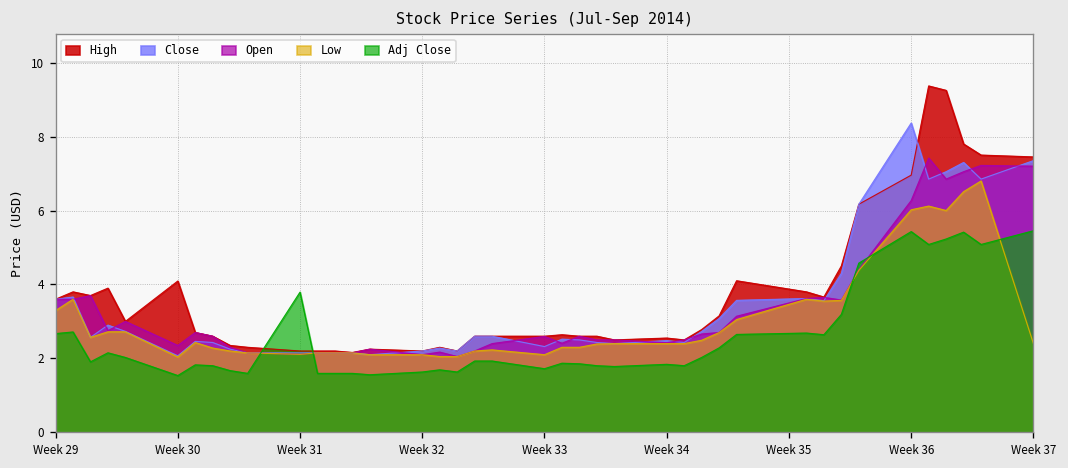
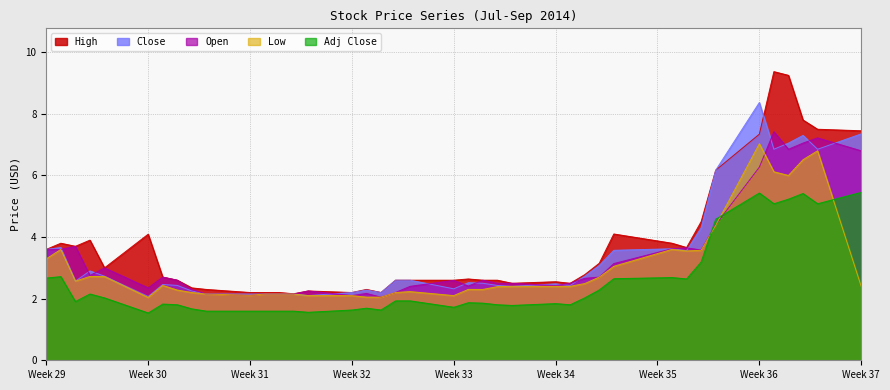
  {
    "High": {
      "Week 30": 4.1,
-     "Week 36": 7.0,
+     "Week 36": 7.3,
      "Week 37": 7.5
    },
    "Close": {
      "Week 33": 2.3,
      "Week 36": 8.4,
      "Week 37": 7.3
    },
    "Open": {
      "Week 30": 2.3,
      "Week 36": 6.3,
-     "Week 37": 7.2
+     "Week 37": 6.8
    },
    "Low": {
      "Week 29": 3.3,
      "Week 33": 2.1,
-     "Week 36": 6.0,
+     "Week 36": 7.0,
      "Week 37": 2.4
    },
    "Adj Close": {
      "Week 29": 2.7,
      "Week 30": 1.5,
-     "Week 31": 3.8,
+     "Week 31": 1.6,
      "Week 32": 1.6,
      "Week 33": 1.7,
      "Week 34": 1.8,
      "Week 36": 5.4,
      "Week 37": 5.5
    }
  }
